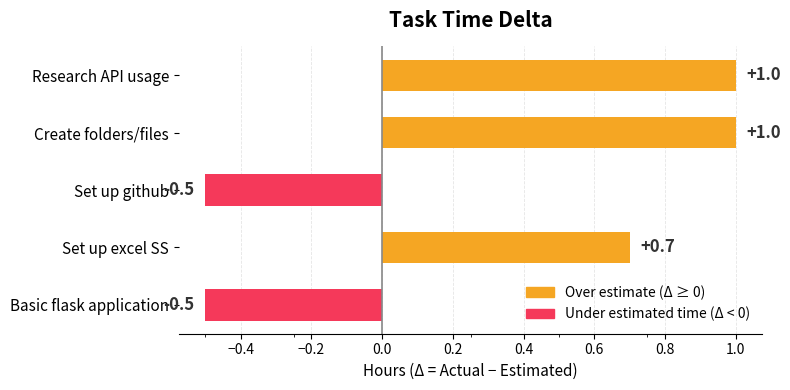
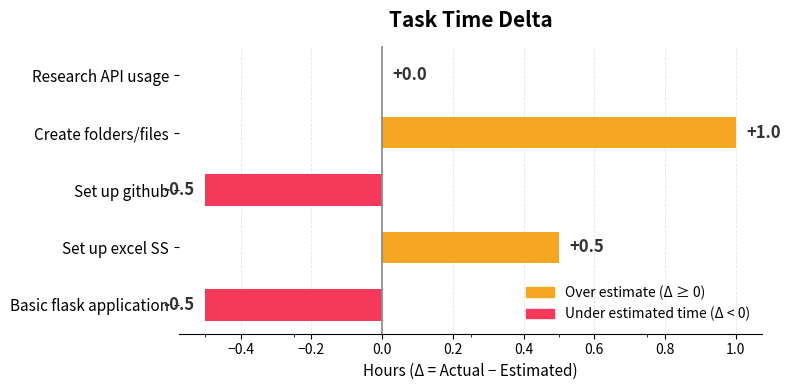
  {
-   "Research API usage": "+1.0",
+   "Research API usage": "+0.0",
    "Create folders/files": "+1.0",
    "Set up github": "-0.5",
-   "Set up excel SS": "+0.7",
+   "Set up excel SS": "+0.5",
    "Basic flask application": "-0.5"
  }
